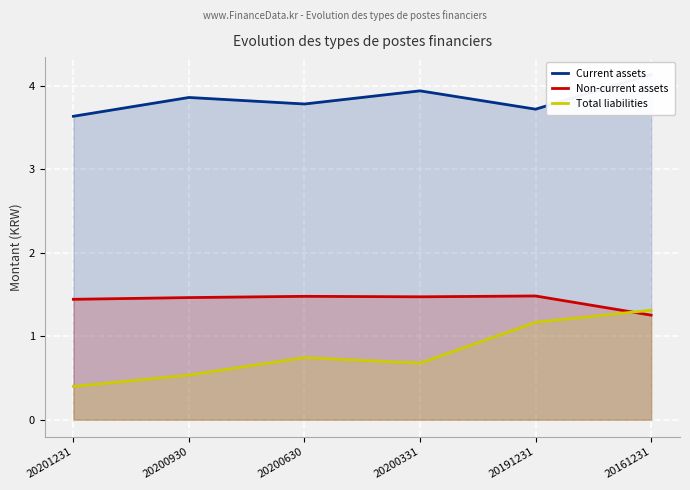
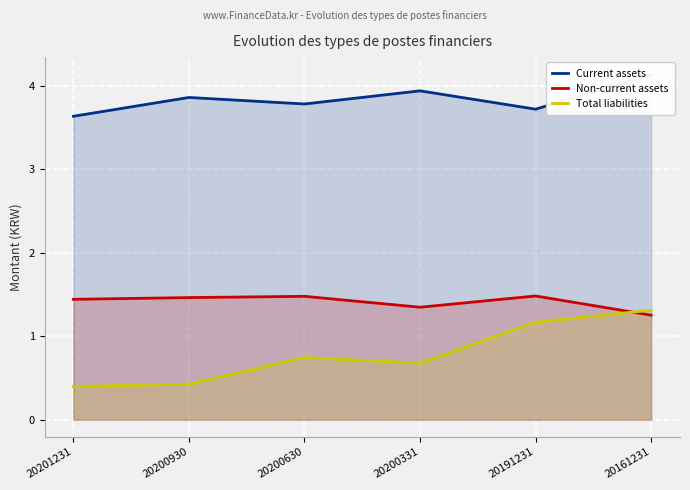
  {
    "Current assets": {
      "20201231": 3.6,
      "20200930": 3.9,
      "20200630": 3.8,
      "20200331": 3.9,
      "20191231": 3.7
    },
    "Non-current assets": {
      "20201231": 1.4,
      "20200930": 1.5,
      "20200630": 1.5,
-     "20200331": 1.5,
+     "20200331": 1.3,
      "20191231": 1.5,
      "20161231": 1.3
    },
    "Total liabilities": {
      "20201231": 0.4,
-     "20200930": 0.5,
+     "20200930": 0.4,
      "20200630": 0.7,
      "20200331": 0.7,
      "20191231": 1.2,
      "20161231": 1.3
    }
  }
